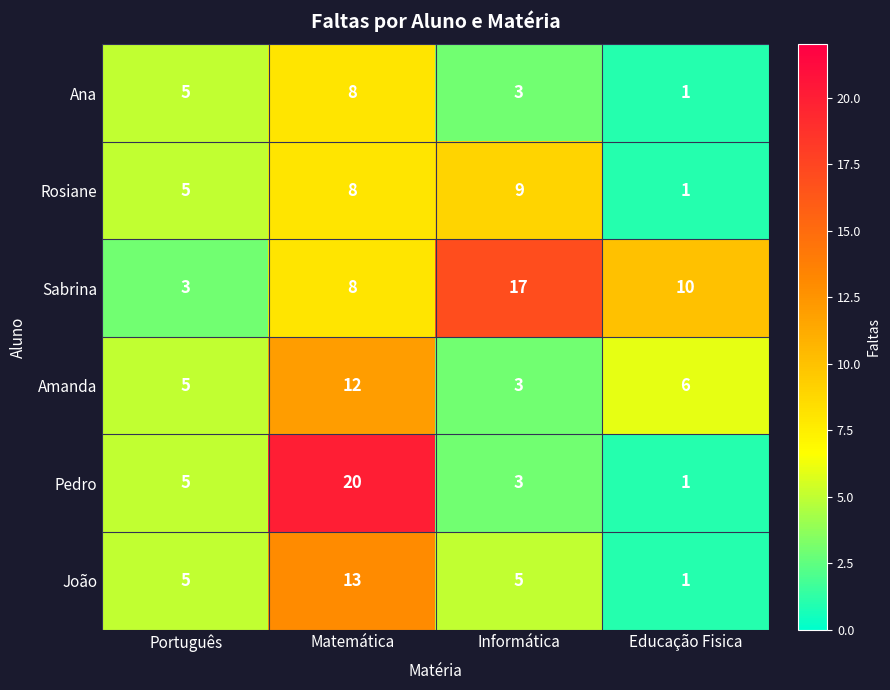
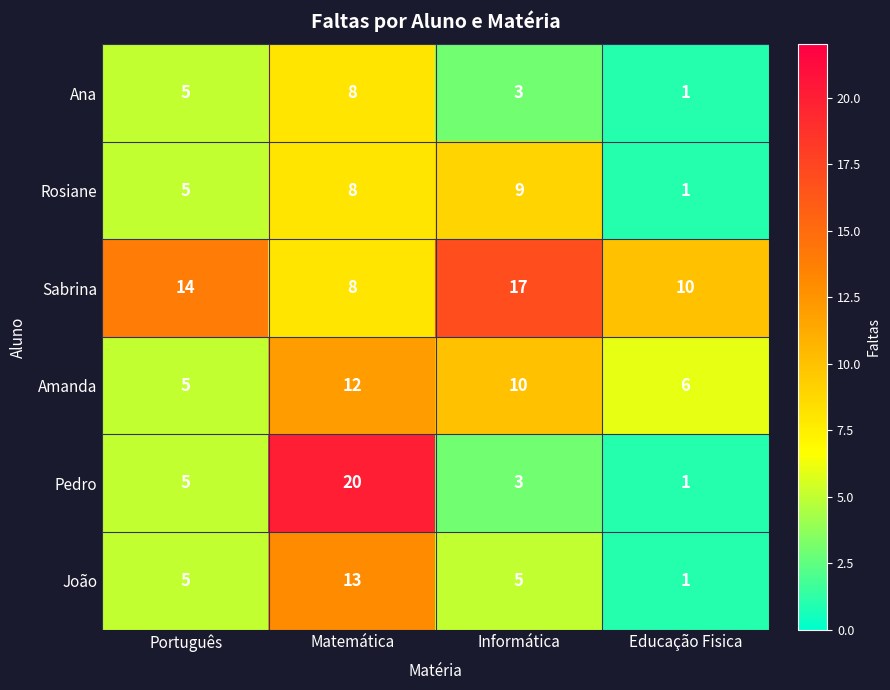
  {
    "Ana": {
      "Português": 5,
      "Matemática": 8,
      "Informática": 3,
      "Educação Fisica": 1
    },
    "Rosiane": {
      "Português": 5,
      "Matemática": 8,
      "Informática": 9,
      "Educação Fisica": 1
    },
    "Sabrina": {
-     "Português": 3,
+     "Português": 14,
      "Matemática": 8,
      "Informática": 17,
      "Educação Fisica": 10
    },
    "Amanda": {
      "Português": 5,
      "Matemática": 12,
-     "Informática": 3,
+     "Informática": 10,
      "Educação Fisica": 6
    },
    "Pedro": {
      "Português": 5,
      "Matemática": 20,
      "Informática": 3,
      "Educação Fisica": 1
    },
    "João": {
      "Português": 5,
      "Matemática": 13,
      "Informática": 5,
      "Educação Fisica": 1
    }
  }
